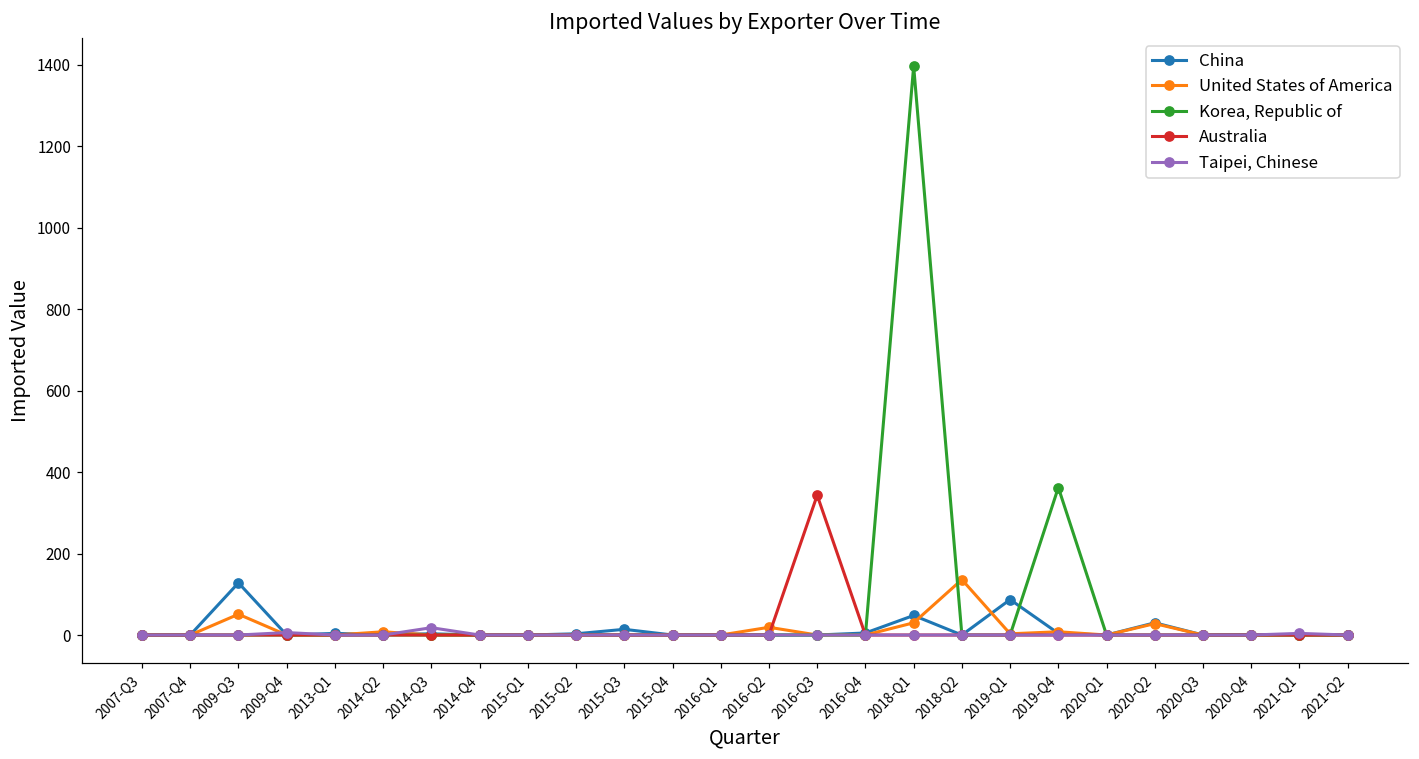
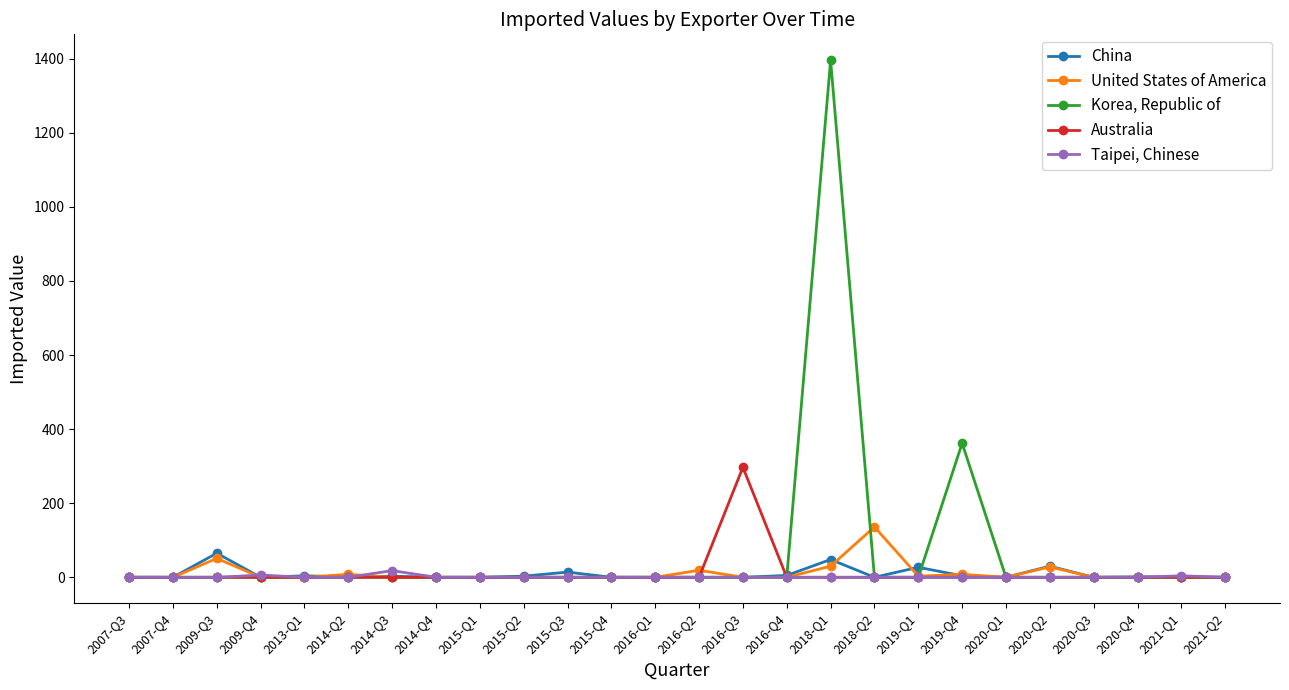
  {
    "China": {
-     "2009-Q3": 130,
+     "2009-Q3": 70,
      "2015-Q3": 10,
      "2018-Q1": 50,
-     "2019-Q1": 90
+     "2019-Q1": 30
    },
    "United States of America": {
      "2009-Q3": 50,
      "2014-Q2": 10,
      "2016-Q2": 20,
      "2018-Q1": 30,
      "2018-Q2": 140
    },
    "Korea, Republic of": {
      "2018-Q1": 1400,
      "2019-Q4": 360
    },
    "Australia": {
-     "2016-Q3": 340
+     "2016-Q3": 300
    },
    "Taipei, Chinese": {
      "2014-Q3": 20
    }
  }
